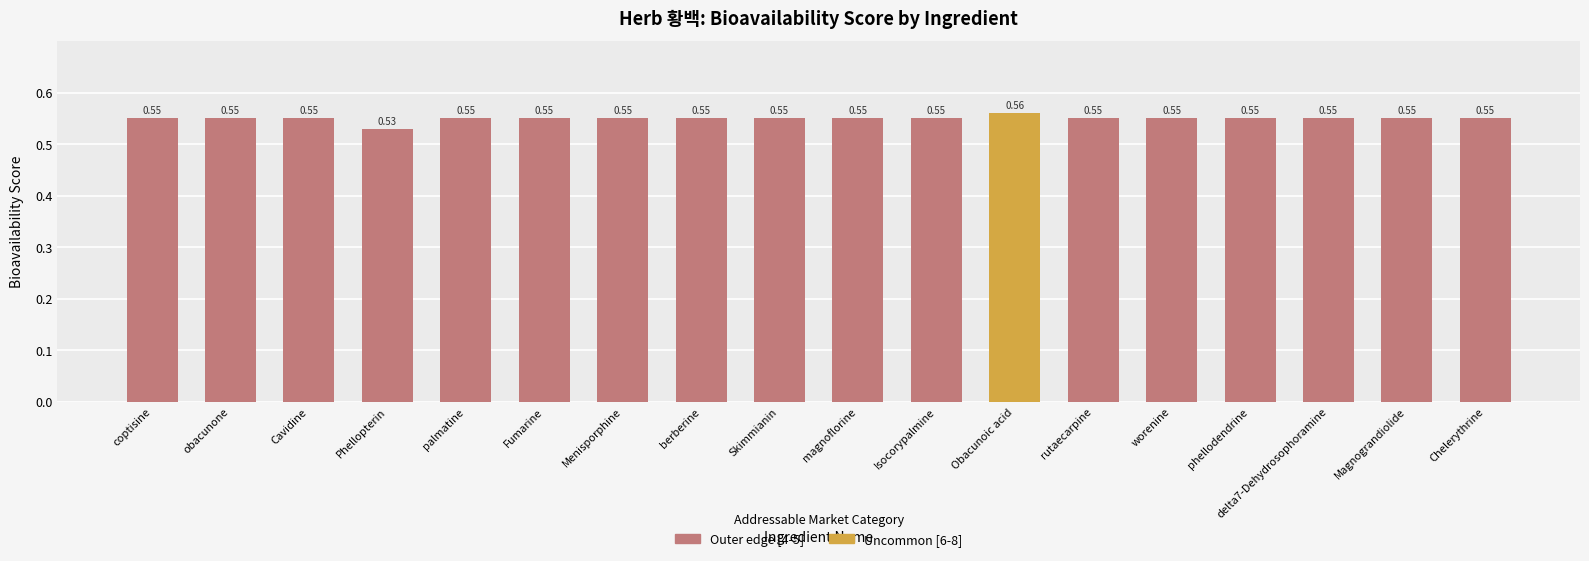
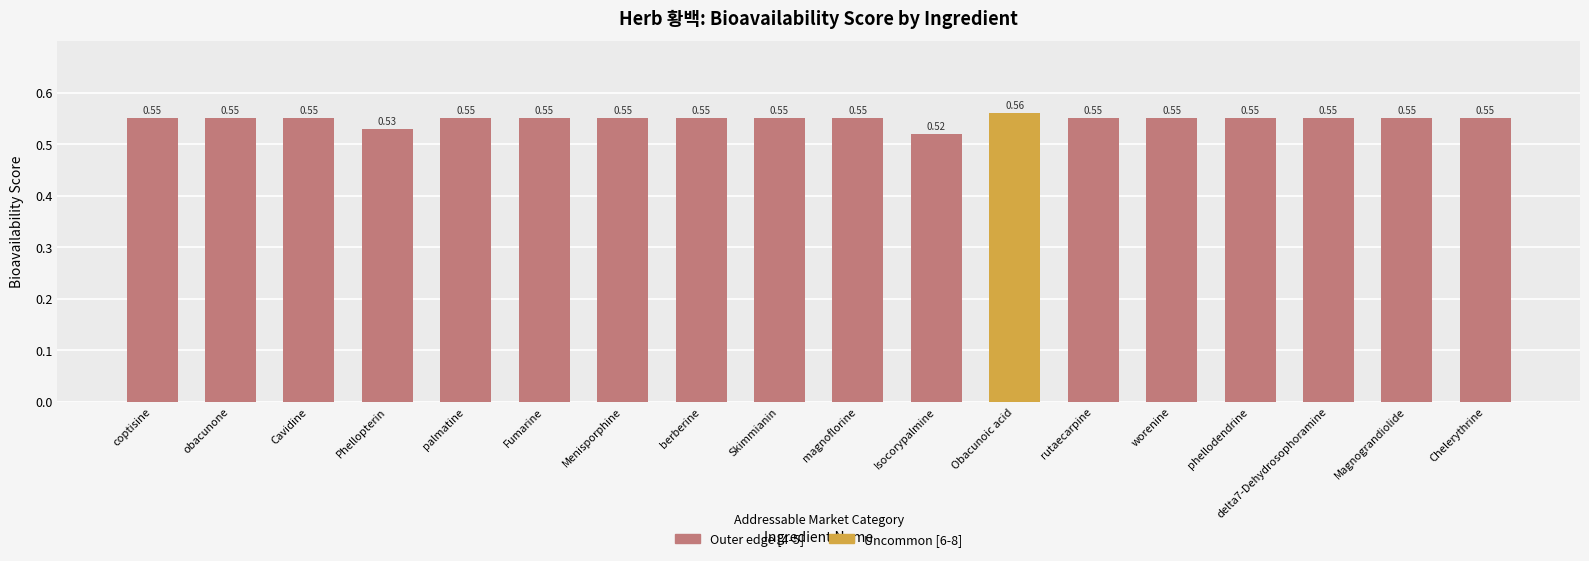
  {
    "Outer edge [4-5]": {
      "coptisine": 0.55,
      "obacunone": 0.55,
      "Cavidine": 0.55,
      "Phellopterin": 0.53,
      "palmatine": 0.55,
      "Fumarine": 0.55,
      "Menisporphine": 0.55,
      "berberine": 0.55,
      "Skimmianin": 0.55,
      "magnoflorine": 0.55,
-     "Isocorypalmine": 0.55,
+     "Isocorypalmine": 0.52,
      "rutaecarpine": 0.55,
      "worenine": 0.55,
      "phellodendrine": 0.55,
      "delta7-Dehydrosophoramine": 0.55,
      "Magnograndiolide": 0.55,
      "Chelerythrine": 0.55
    },
    "Uncommon [6-8]": {
      "Obacunoic acid": 0.56
    }
  }
